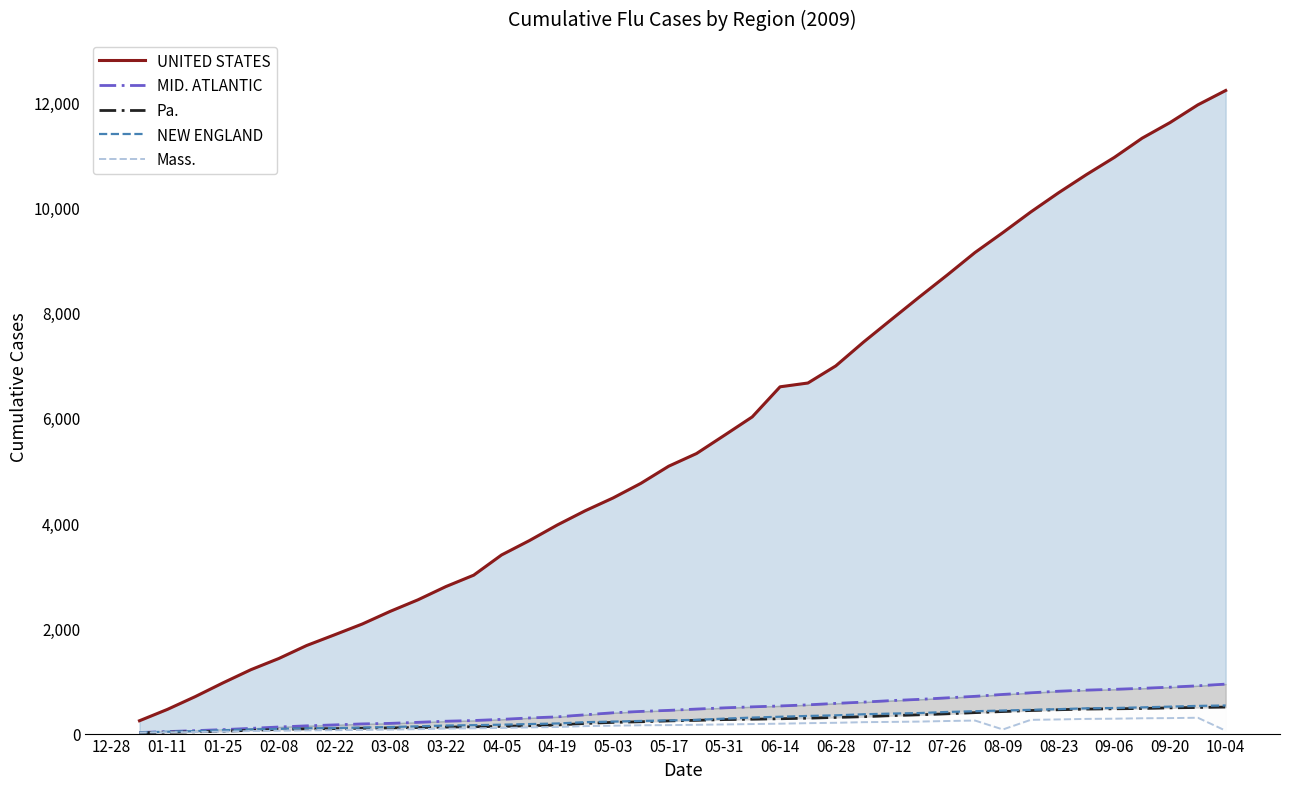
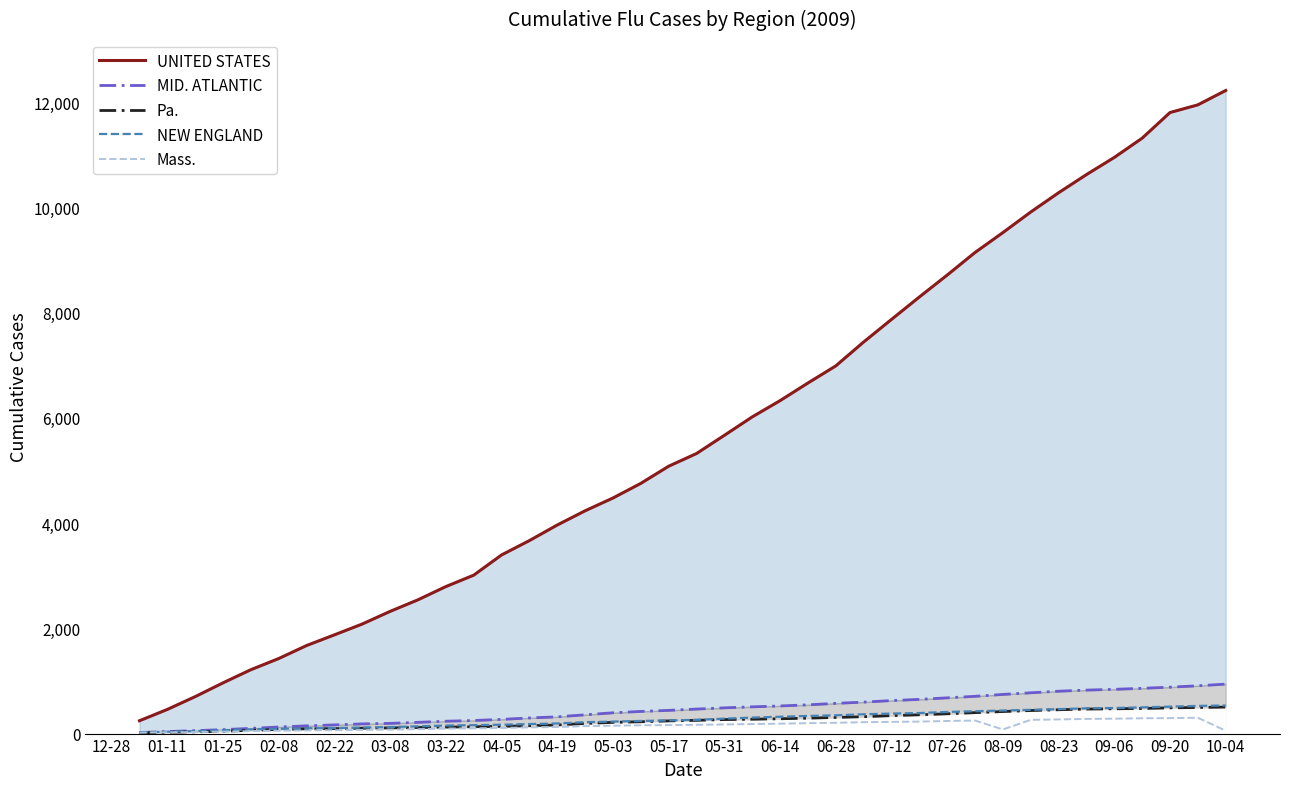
  {
    "UNITED STATES": {
      "01-11": "500",
      "01-25": "1,000",
      "02-08": "1,400",
      "02-22": "1,900",
      "03-08": "2,300",
      "03-22": "2,800",
      "04-05": "3,400",
      "04-19": "4,000",
      "05-03": "4,500",
      "05-17": "5,100",
      "05-31": "5,700",
-     "06-14": "6,600",
+     "06-14": "6,300",
      "06-28": "7,000",
      "07-12": "7,900",
      "07-26": "8,700",
      "08-09": "9,500",
      "08-23": "10,300",
      "09-06": "10,900",
-     "09-20": "11,600",
+     "09-20": "11,800",
      "10-04": "12,200"
    },
    "Mass.": {
      "05-03": "200",
      "05-17": "200",
      "05-31": "200",
      "06-14": "200",
      "06-28": "200",
      "07-12": "200",
      "07-26": "200",
      "08-09": "100",
      "08-23": "300",
      "09-06": "300",
      "09-20": "300",
      "10-04": "100"
    }
  }
